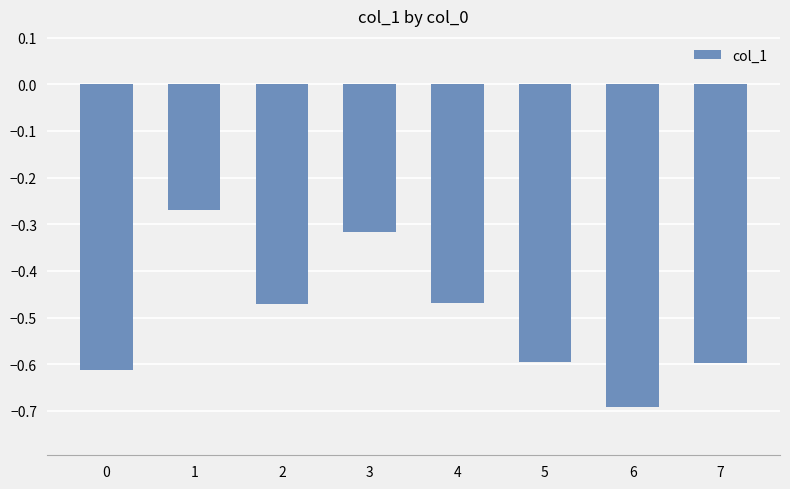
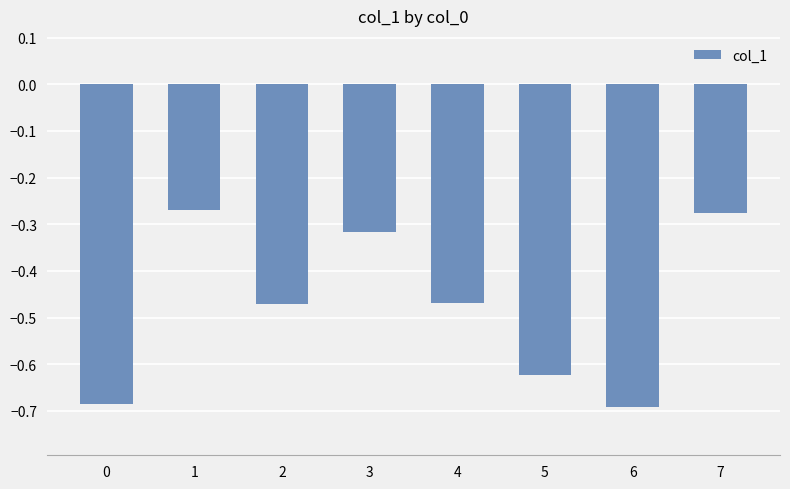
  {
-   "0": -0.61,
+   "0": -0.68,
    "1": -0.27,
    "2": -0.47,
    "3": -0.32,
    "4": -0.47,
-   "5": -0.59,
+   "5": -0.62,
    "6": -0.69,
-   "7": -0.60
+   "7": -0.28
  }
